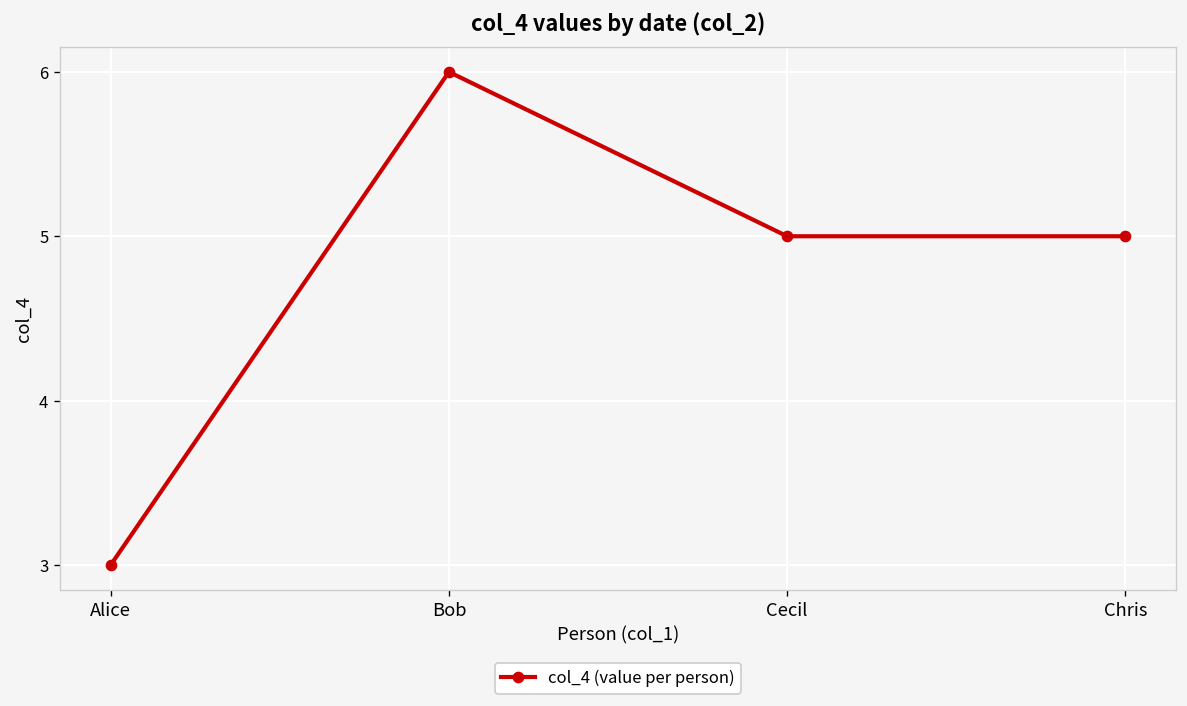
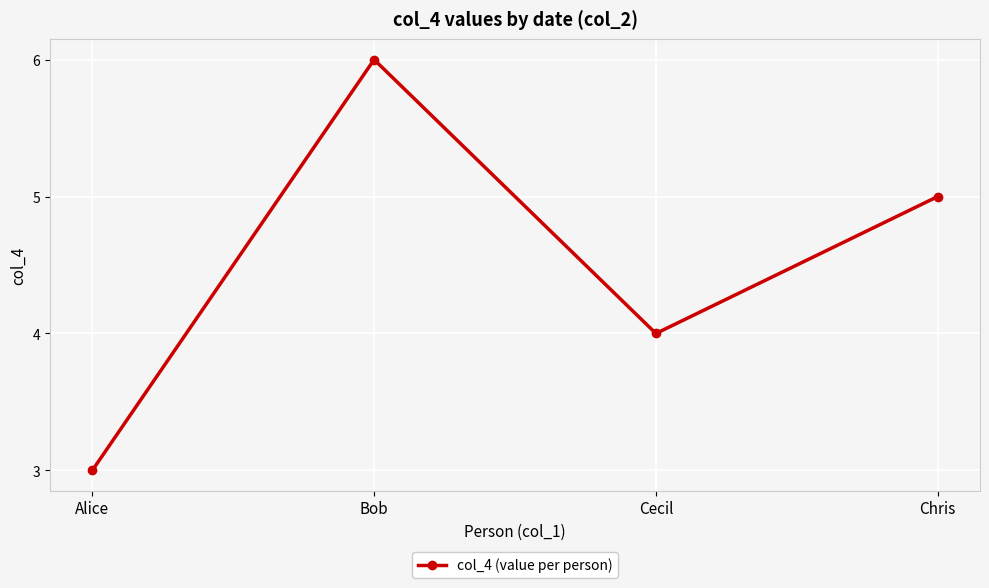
  {
    "Alice": 3,
    "Bob": 6,
-   "Cecil": 5,
+   "Cecil": 4,
    "Chris": 5
  }
